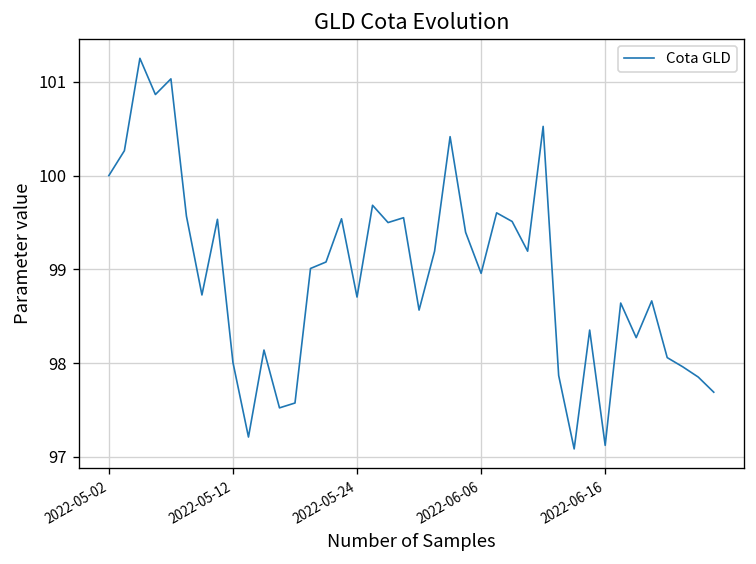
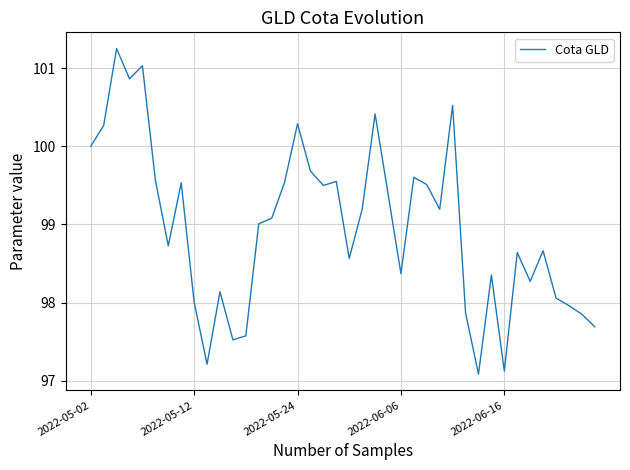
  {
    "2022-05-02": 100.0,
    "2022-05-12": 98.0,
-   "2022-05-24": 98.7,
-   "2022-06-06": 99.0,
+   "2022-05-24": 100.3,
+   "2022-06-06": 98.4,
    "2022-06-16": 97.1
  }
